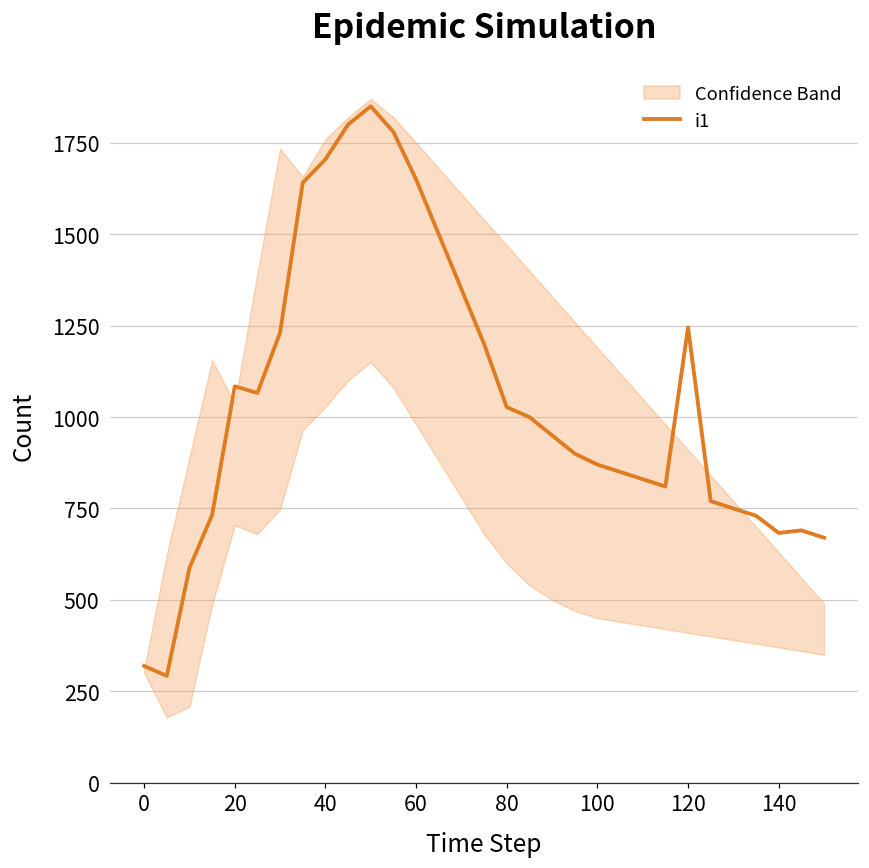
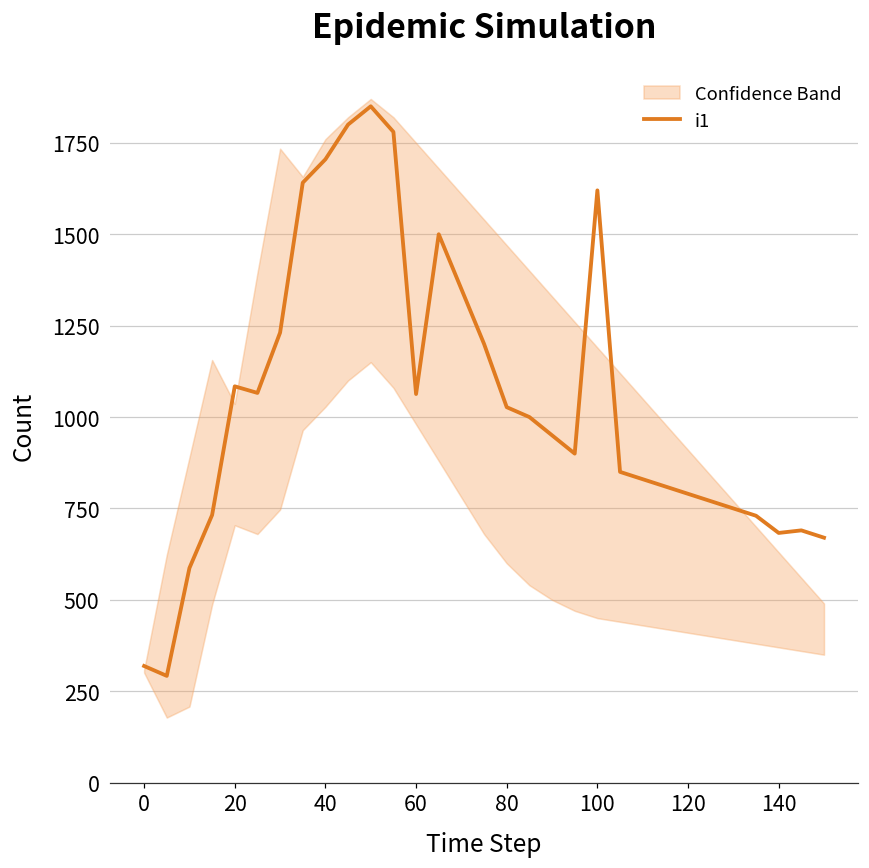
  {
    "i1": {
      "0": 320,
      "20": 1080,
      "40": 1710,
-     "60": 1650,
+     "60": 1060,
      "80": 1030,
-     "100": 870,
-     "120": 1250,
+     "100": 1620,
+     "120": 790,
      "140": 680
    }
  }
